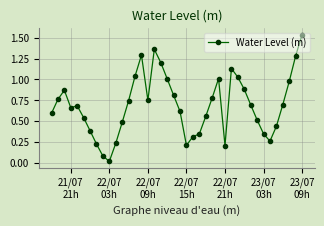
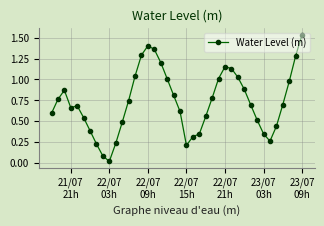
  {
    "21/07 21h": 0.7,
    "22/07 03h": 0.0,
-   "22/07 09h": 0.8,
+   "22/07 09h": 1.4,
    "22/07 15h": 0.2,
-   "22/07 21h": 0.2,
+   "22/07 21h": 1.2,
    "23/07 03h": 0.4
  }
